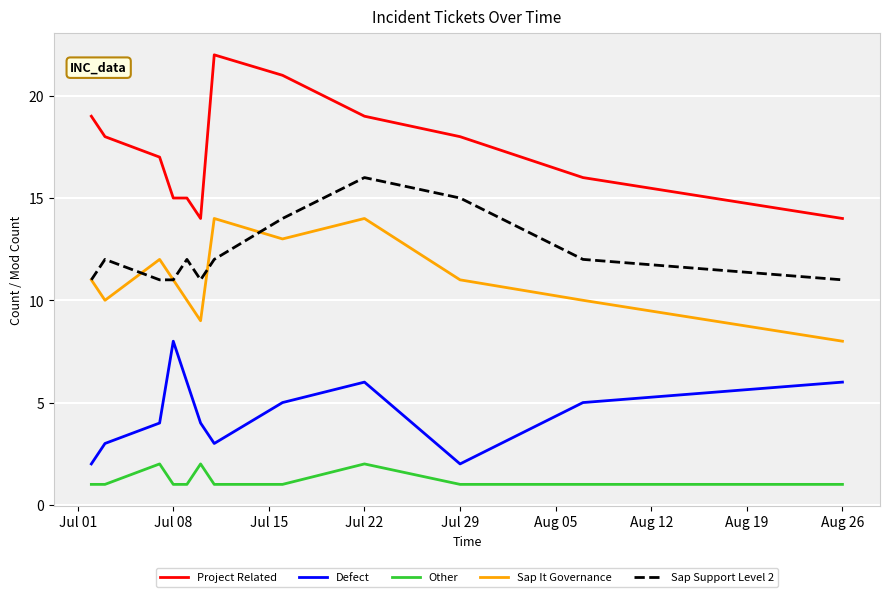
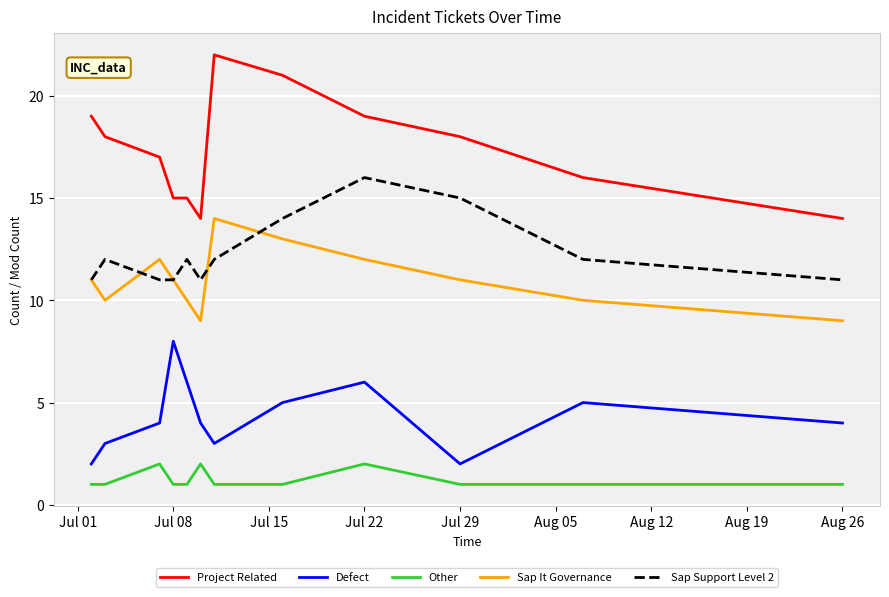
  {
    "Project Related": {
      "Jul 08": 15,
      "Jul 22": 19,
      "Jul 29": 18,
      "Aug 26": 14
    },
    "Defect": {
      "Jul 08": 8,
      "Jul 22": 6,
      "Jul 29": 2,
-     "Aug 26": 6
+     "Aug 26": 4
    },
    "Other": {
      "Jul 08": 1,
      "Jul 22": 2,
      "Jul 29": 1,
      "Aug 26": 1
    },
    "Sap It Governance": {
-     "Jul 22": 14,
+     "Jul 22": 12,
      "Jul 29": 11,
-     "Aug 26": 8
+     "Aug 26": 9
    },
    "Sap Support Level 2": {
      "Jul 22": 16,
      "Jul 29": 15,
      "Aug 26": 11
    }
  }
